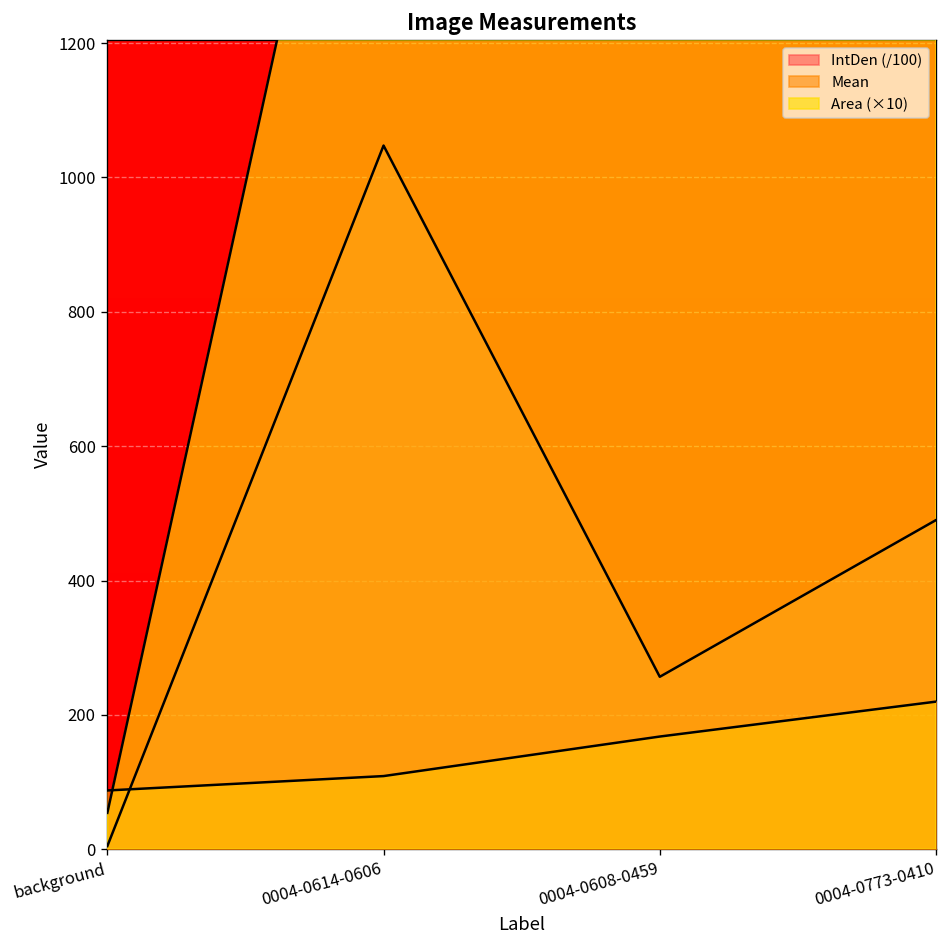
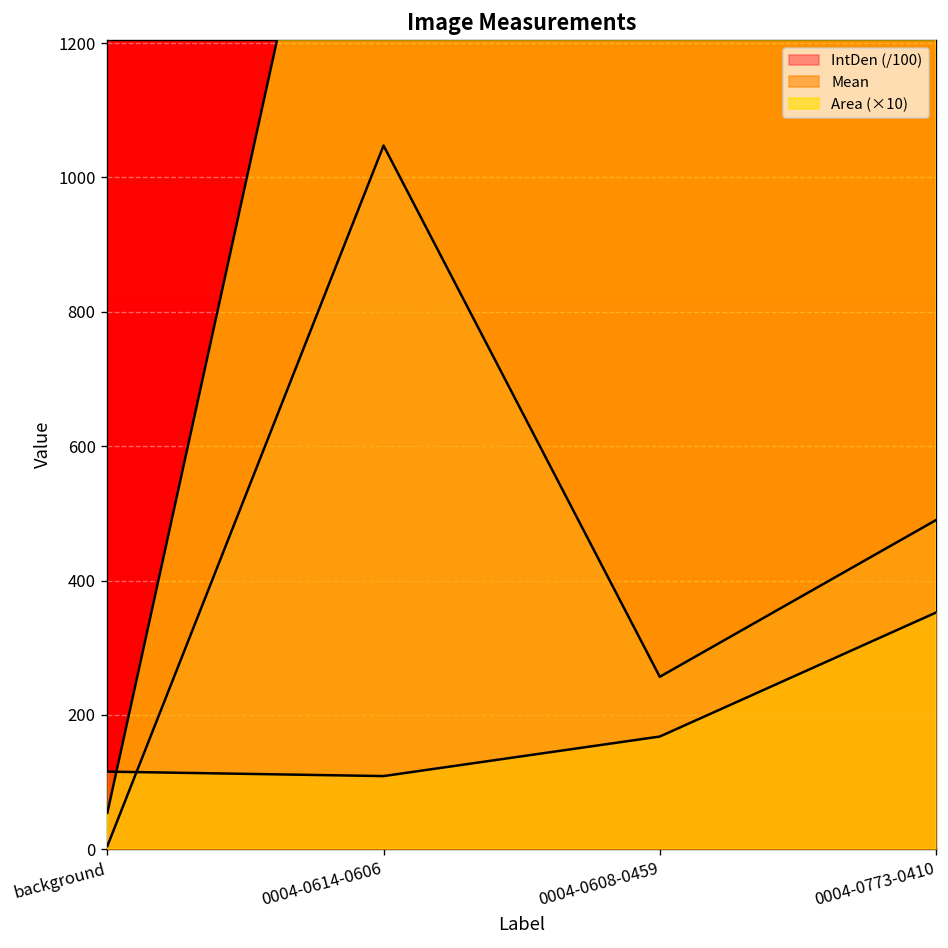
  {
    "IntDen (/100)": {
      "background": 0,
      "0004-0614-0606": 1050,
      "0004-0608-0459": 260,
      "0004-0773-0410": 490
    },
    "Mean": {
-     "background": 90,
+     "background": 120,
      "0004-0614-0606": 110,
      "0004-0608-0459": 170,
-     "0004-0773-0410": 220
+     "0004-0773-0410": 350
    },
    "Area (×10)": {
      "background": 50
    }
  }
